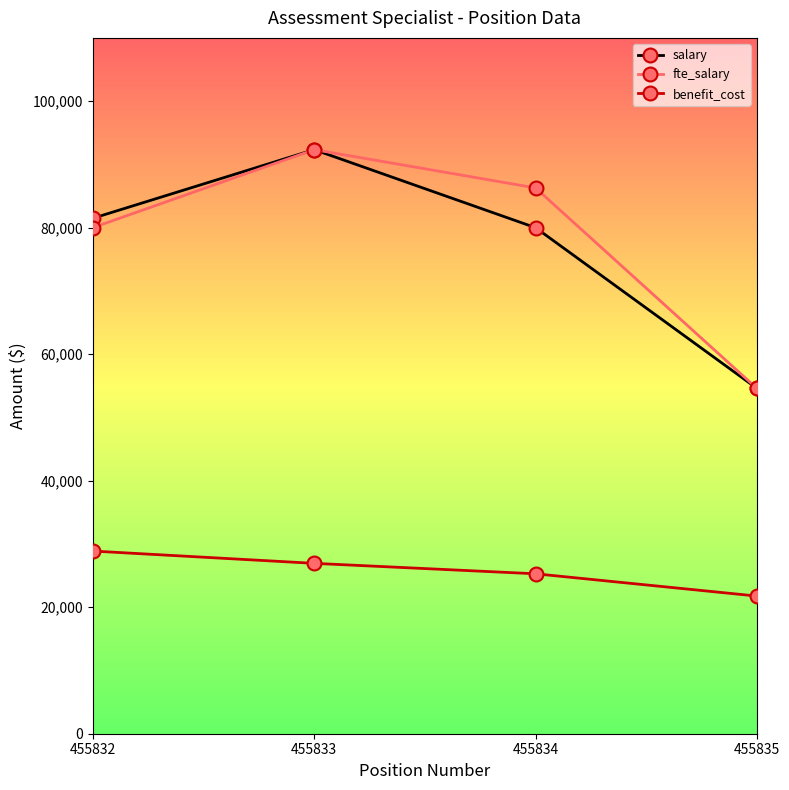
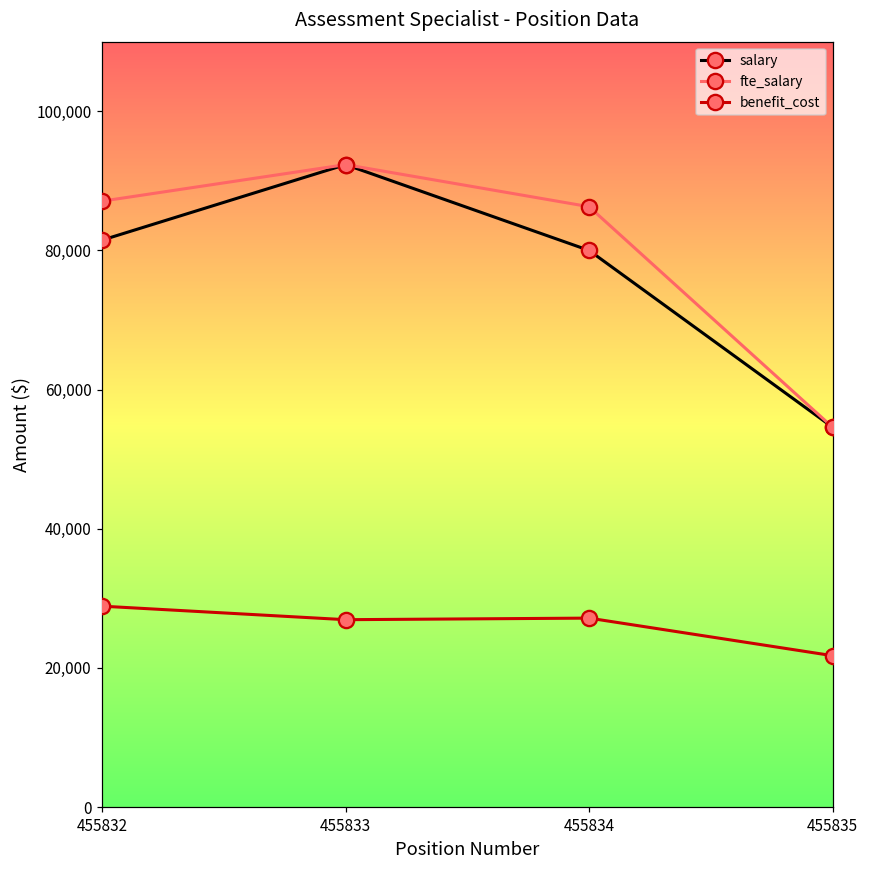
  {
    "salary": {
      "455832": "81,000",
      "455834": "80,000"
    },
    "fte_salary": {
-     "455832": "80,000",
+     "455832": "87,000",
      "455834": "86,000"
    },
    "benefit_cost": {
      "455832": "29,000",
      "455833": "27,000",
-     "455834": "25,000",
+     "455834": "27,000",
      "455835": "22,000"
    }
  }
